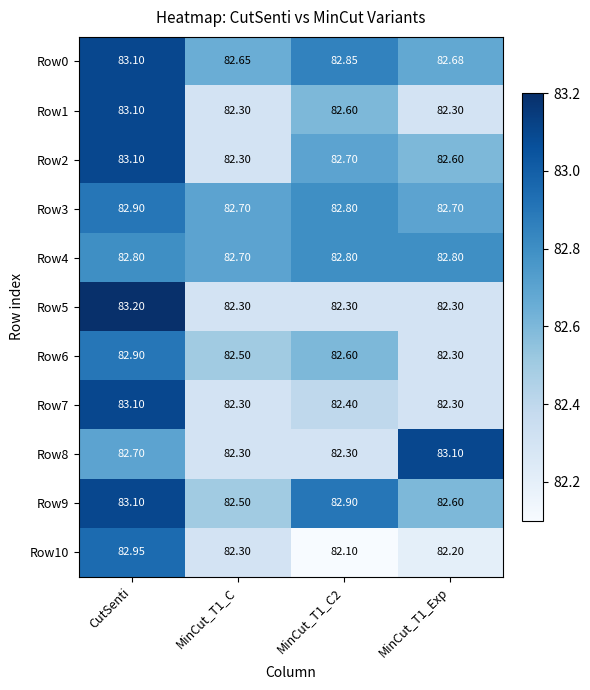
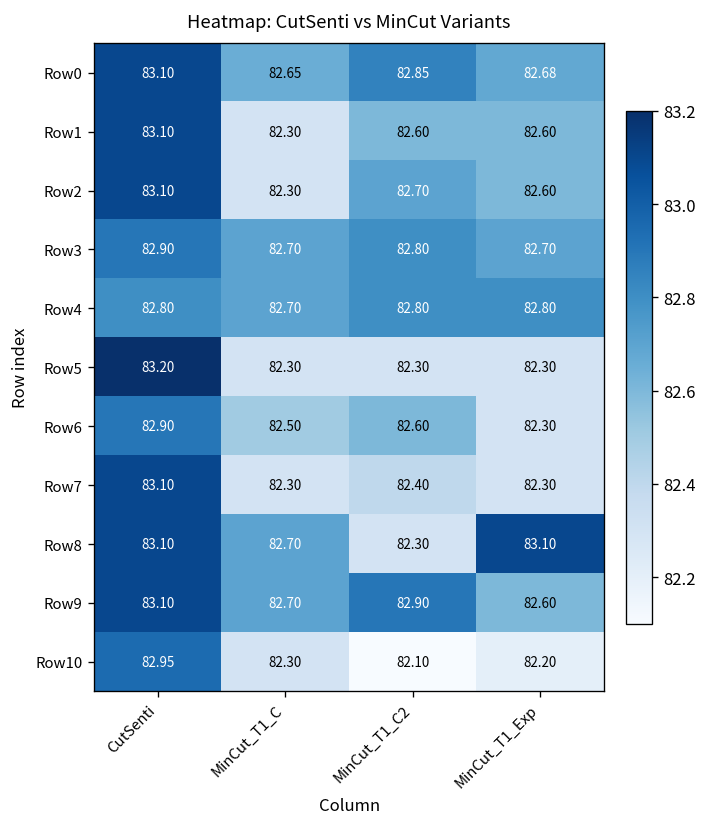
  {
    "Row0": {
      "CutSenti": 83.10,
      "MinCut_T1_C": 82.65,
      "MinCut_T1_C2": 82.85,
      "MinCut_T1_Exp": 82.68
    },
    "Row1": {
      "CutSenti": 83.10,
      "MinCut_T1_C": 82.30,
      "MinCut_T1_C2": 82.60,
-     "MinCut_T1_Exp": 82.30
+     "MinCut_T1_Exp": 82.60
    },
    "Row2": {
      "CutSenti": 83.10,
      "MinCut_T1_C": 82.30,
      "MinCut_T1_C2": 82.70,
      "MinCut_T1_Exp": 82.60
    },
    "Row3": {
      "CutSenti": 82.90,
      "MinCut_T1_C": 82.70,
      "MinCut_T1_C2": 82.80,
      "MinCut_T1_Exp": 82.70
    },
    "Row4": {
      "CutSenti": 82.80,
      "MinCut_T1_C": 82.70,
      "MinCut_T1_C2": 82.80,
      "MinCut_T1_Exp": 82.80
    },
    "Row5": {
      "CutSenti": 83.20,
      "MinCut_T1_C": 82.30,
      "MinCut_T1_C2": 82.30,
      "MinCut_T1_Exp": 82.30
    },
    "Row6": {
      "CutSenti": 82.90,
      "MinCut_T1_C": 82.50,
      "MinCut_T1_C2": 82.60,
      "MinCut_T1_Exp": 82.30
    },
    "Row7": {
      "CutSenti": 83.10,
      "MinCut_T1_C": 82.30,
      "MinCut_T1_C2": 82.40,
      "MinCut_T1_Exp": 82.30
    },
    "Row8": {
-     "CutSenti": 82.70,
-     "MinCut_T1_C": 82.30,
+     "CutSenti": 83.10,
+     "MinCut_T1_C": 82.70,
      "MinCut_T1_C2": 82.30,
      "MinCut_T1_Exp": 83.10
    },
    "Row9": {
      "CutSenti": 83.10,
-     "MinCut_T1_C": 82.50,
+     "MinCut_T1_C": 82.70,
      "MinCut_T1_C2": 82.90,
      "MinCut_T1_Exp": 82.60
    },
    "Row10": {
      "CutSenti": 82.95,
      "MinCut_T1_C": 82.30,
      "MinCut_T1_C2": 82.10,
      "MinCut_T1_Exp": 82.20
    }
  }
